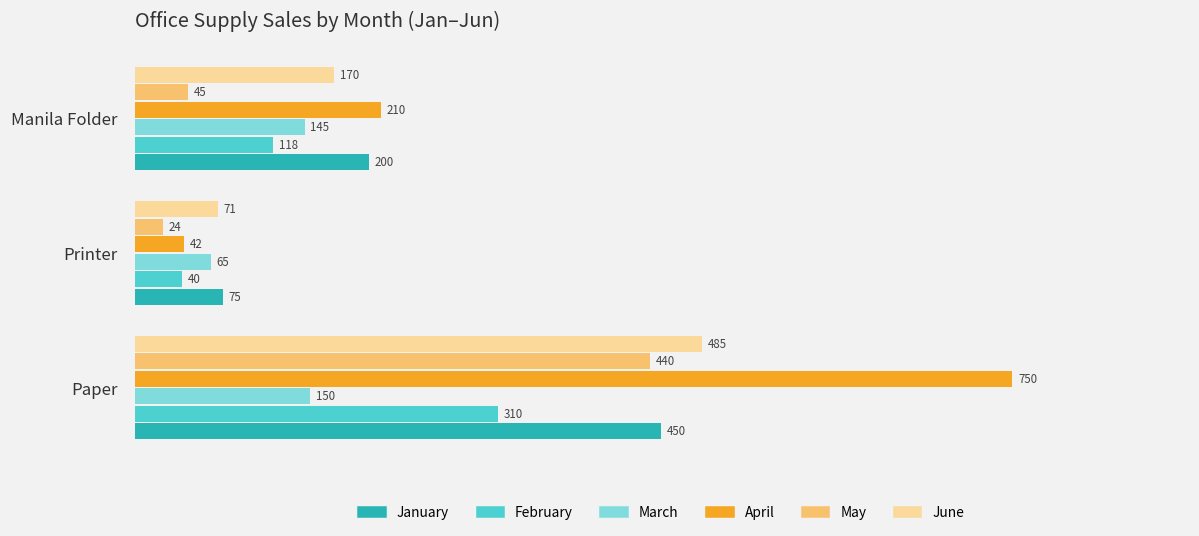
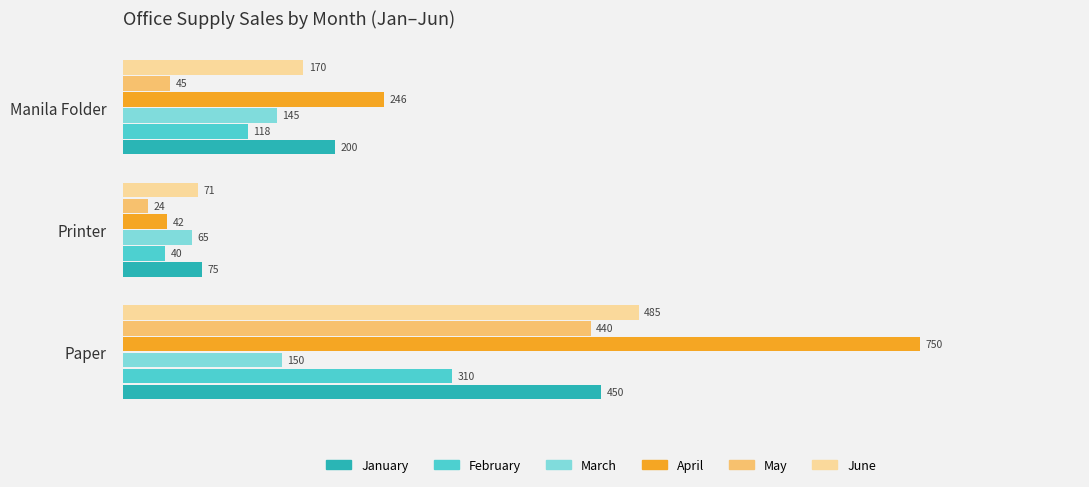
  {
    "April": {
-     "Manila Folder": 210,
+     "Manila Folder": 246,
      "Printer": 42,
      "Paper": 750
    }
  }
